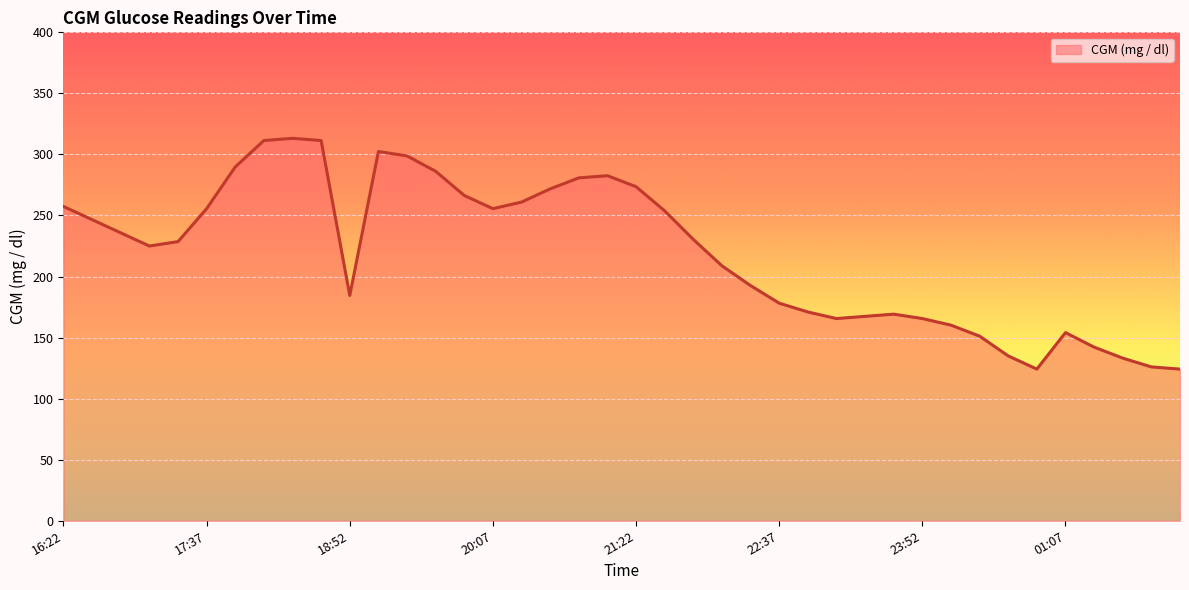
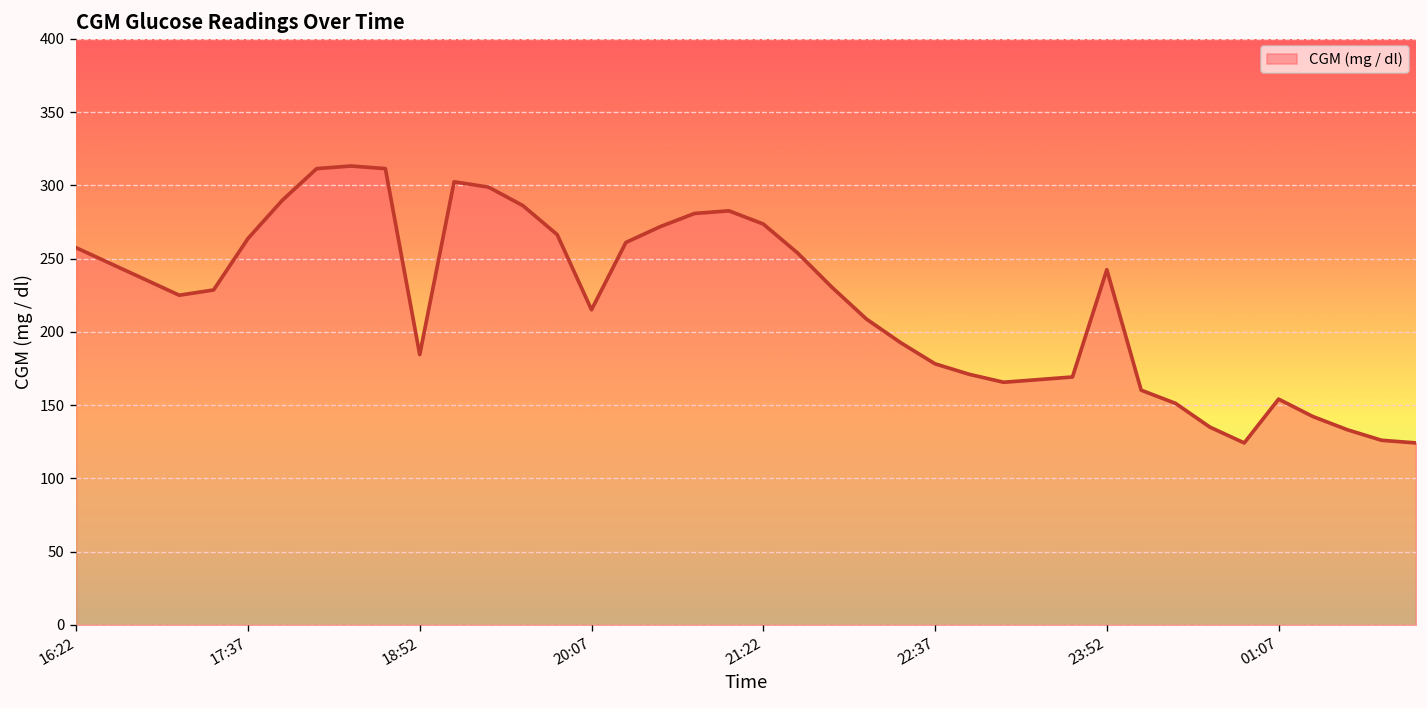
  {
    "16:22": 257,
-   "17:37": 256,
+   "17:37": 264,
    "18:52": 185,
-   "20:07": 256,
+   "20:07": 215,
    "21:22": 274,
    "22:37": 178,
-   "23:52": 166,
+   "23:52": 242,
    "01:07": 154
  }
